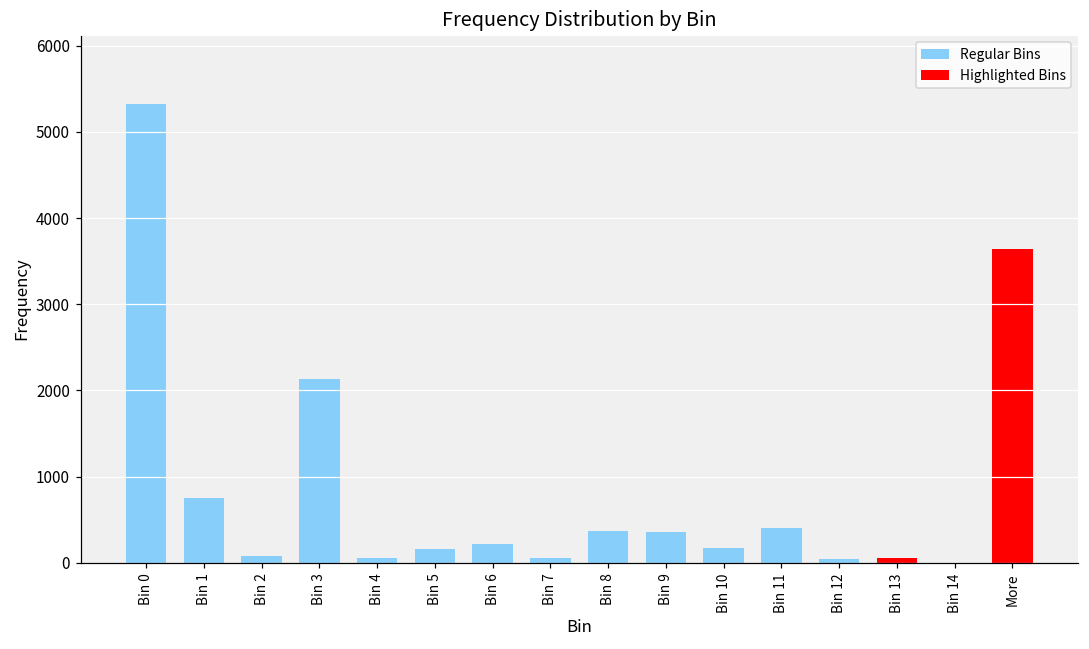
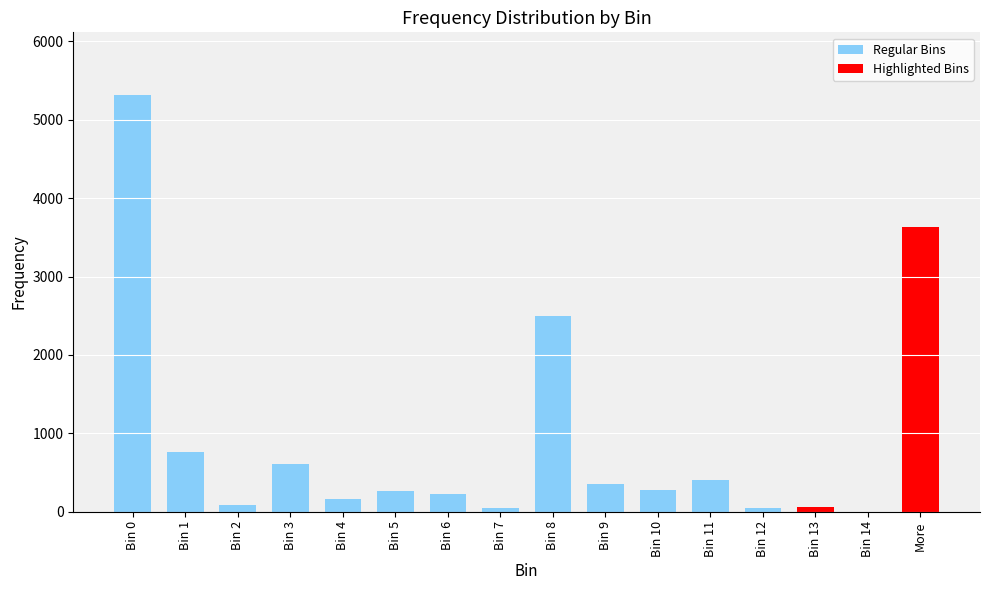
  {
    "Bin 0": 5300,
    "Bin 1": 800,
    "Bin 2": 100,
-   "Bin 3": 2100,
-   "Bin 4": 100,
-   "Bin 5": 200,
+   "Bin 3": 600,
+   "Bin 4": 200,
+   "Bin 5": 300,
    "Bin 6": 200,
    "Bin 7": 100,
-   "Bin 8": 400,
+   "Bin 8": 2500,
    "Bin 9": 400,
-   "Bin 10": 200,
+   "Bin 10": 300,
    "Bin 11": 400,
    "Bin 12": 0,
    "Bin 13": 100,
    "More": 3600
  }
